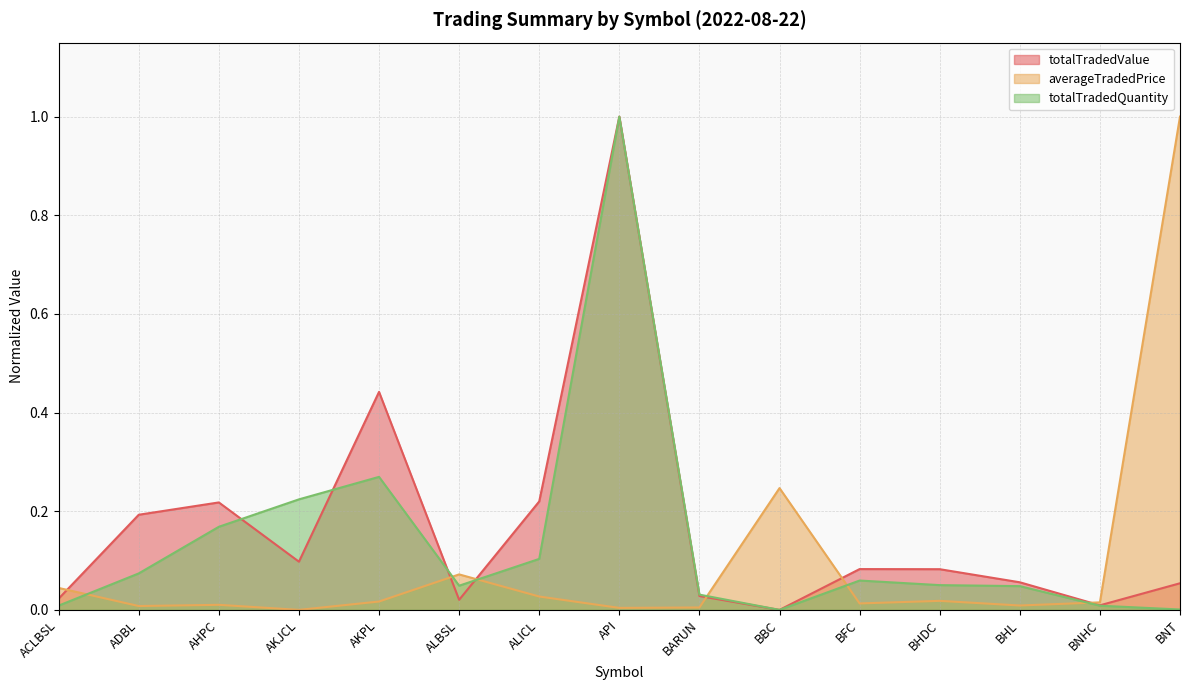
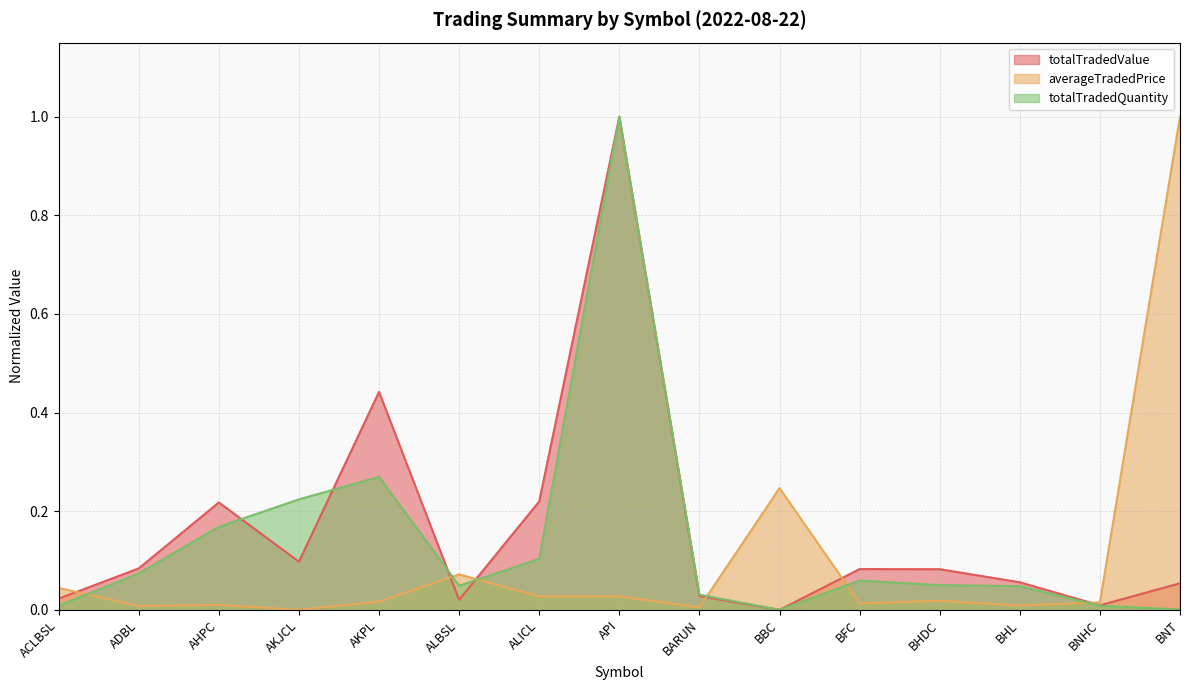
  {
    "totalTradedValue": {
      "ACLBSL": 0.02,
-     "ADBL": 0.19,
+     "ADBL": 0.08,
      "AHPC": 0.22,
      "AKJCL": 0.10,
      "AKPL": 0.44,
      "ALBSL": 0.02,
      "ALICL": 0.22,
      "BFC": 0.08,
      "BHDC": 0.08,
      "BHL": 0.06,
      "BNT": 0.05
    },
    "averageTradedPrice": {
      "ACLBSL": 0.04,
      "ADBL": 0.01,
      "AHPC": 0.01,
      "AKJCL": 0.00,
      "AKPL": 0.02,
      "ALBSL": 0.07,
      "ALICL": 0.03,
-     "API": 0.00,
+     "API": 0.03,
      "BARUN": 0.00,
      "BBC": 0.25,
      "BFC": 0.01,
      "BHDC": 0.02,
      "BHL": 0.01,
      "BNHC": 0.02,
      "BNT": 1.00
    },
    "totalTradedQuantity": {
      "ACLBSL": 0.01,
      "ADBL": 0.07,
      "AHPC": 0.17,
      "AKJCL": 0.22,
      "AKPL": 0.27,
      "ALBSL": 0.05,
      "ALICL": 0.10,
      "BFC": 0.06,
      "BHDC": 0.05,
      "BHL": 0.05,
      "BNT": 0.00
    }
  }
